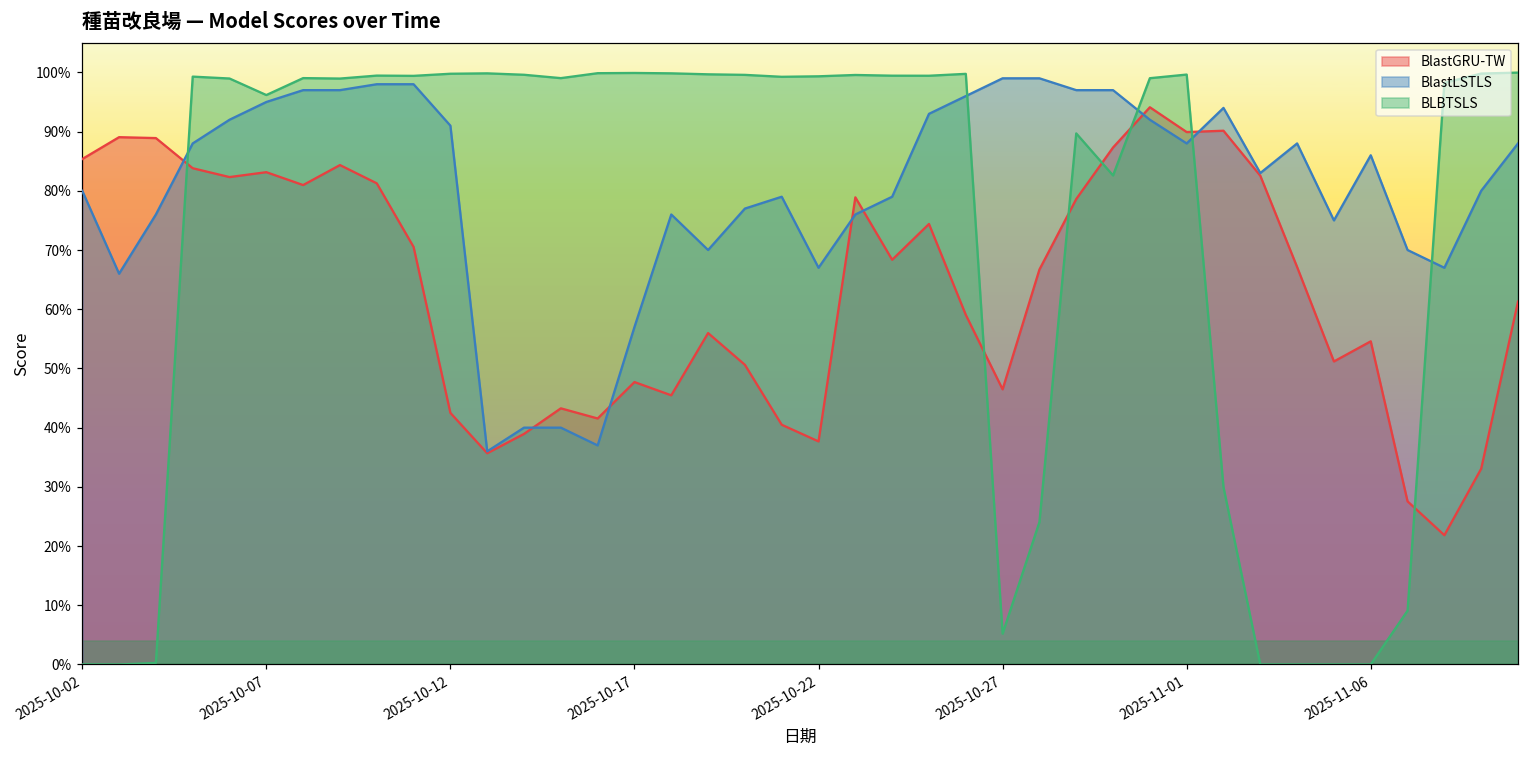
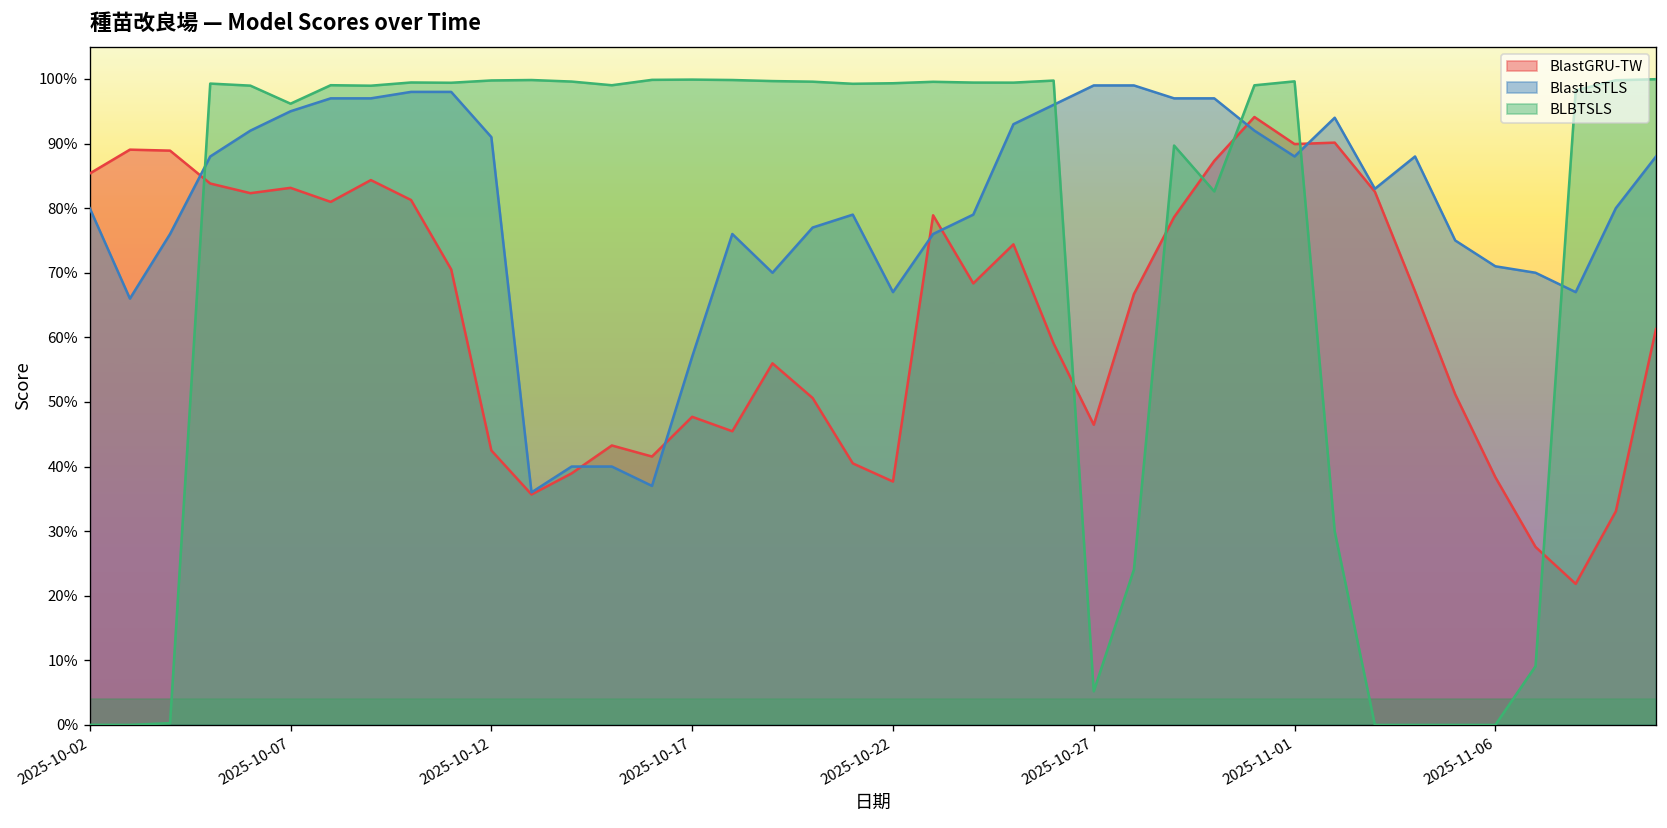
  {
    "BlastGRU-TW": {
      "2025-10-02": "85%",
      "2025-10-07": "83%",
      "2025-10-12": "42%",
      "2025-10-17": "48%",
      "2025-10-22": "38%",
      "2025-10-27": "46%",
      "2025-11-01": "90%",
-     "2025-11-06": "55%"
+     "2025-11-06": "38%"
    },
    "BlastLSTLS": {
      "2025-10-02": "80%",
      "2025-10-07": "95%",
      "2025-10-12": "91%",
      "2025-10-17": "57%",
      "2025-10-22": "67%",
      "2025-10-27": "99%",
      "2025-11-01": "88%",
-     "2025-11-06": "86%"
+     "2025-11-06": "71%"
    },
    "BLBTSLS": {
      "2025-10-07": "96%",
      "2025-10-12": "100%",
      "2025-10-17": "100%",
      "2025-10-22": "99%",
      "2025-10-27": "5%",
      "2025-11-01": "100%"
    }
  }
